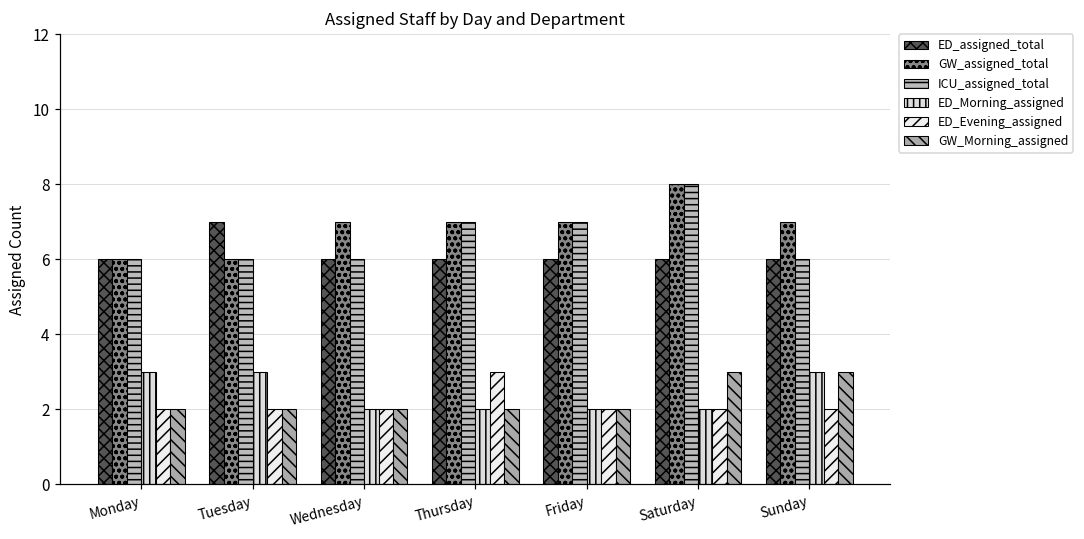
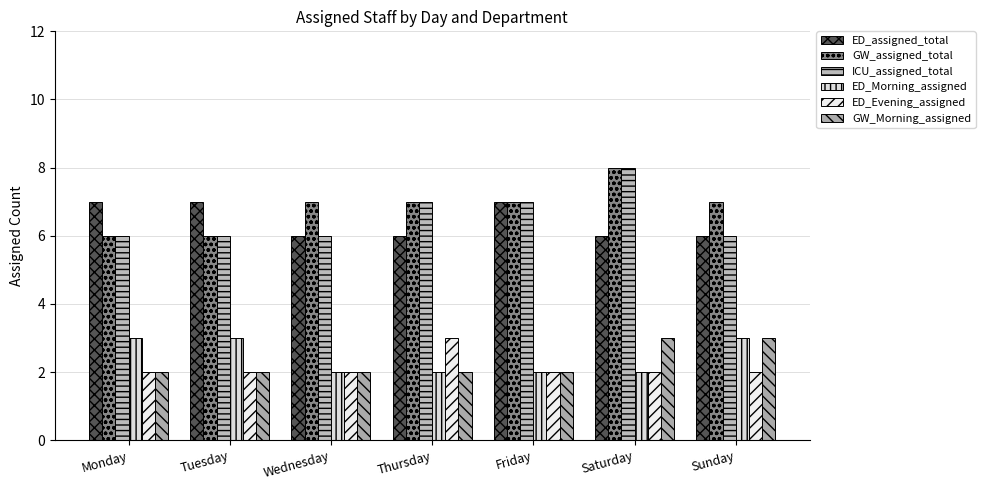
  {
    "ED_assigned_total": {
-     "Monday": 6,
+     "Monday": 7,
      "Tuesday": 7,
      "Wednesday": 6,
      "Thursday": 6,
-     "Friday": 6,
+     "Friday": 7,
      "Saturday": 6,
      "Sunday": 6
    }
  }
